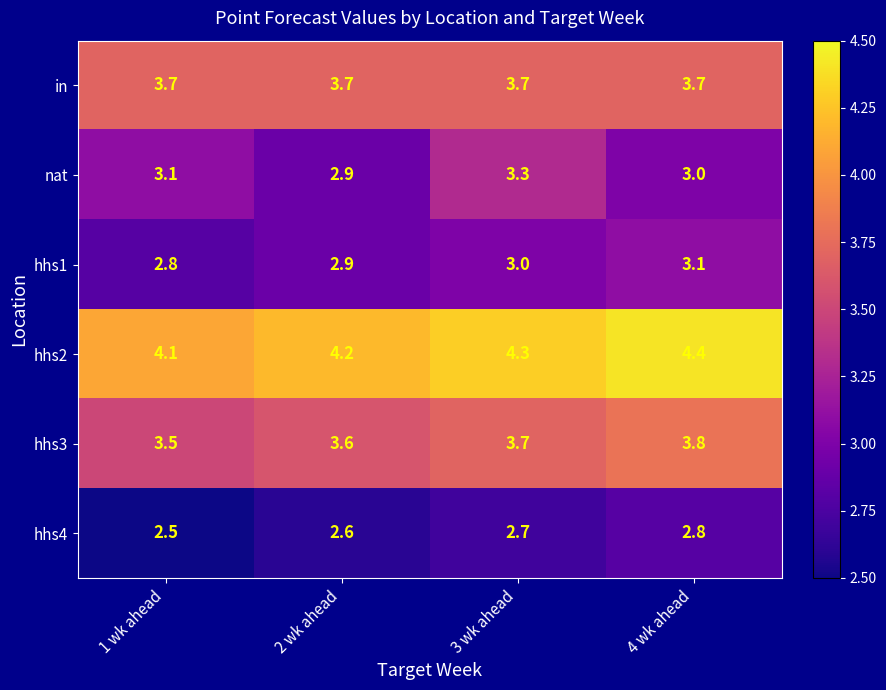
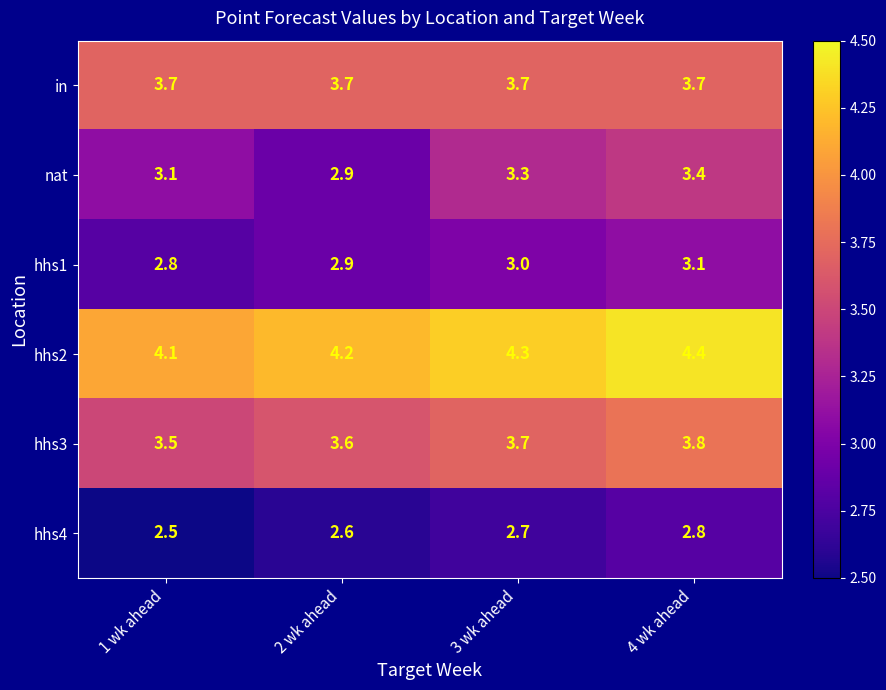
  {
    "in": {
      "1 wk ahead": 3.7,
      "2 wk ahead": 3.7,
      "3 wk ahead": 3.7,
      "4 wk ahead": 3.7
    },
    "nat": {
      "1 wk ahead": 3.1,
      "2 wk ahead": 2.9,
      "3 wk ahead": 3.3,
-     "4 wk ahead": 3.0
+     "4 wk ahead": 3.4
    },
    "hhs1": {
      "1 wk ahead": 2.8,
      "2 wk ahead": 2.9,
      "3 wk ahead": 3.0,
      "4 wk ahead": 3.1
    },
    "hhs2": {
      "1 wk ahead": 4.1,
      "2 wk ahead": 4.2,
      "3 wk ahead": 4.3
    },
    "hhs3": {
      "1 wk ahead": 3.5,
      "2 wk ahead": 3.6,
      "3 wk ahead": 3.7,
      "4 wk ahead": 3.8
    },
    "hhs4": {
      "1 wk ahead": 2.5,
      "2 wk ahead": 2.6,
      "3 wk ahead": 2.7,
      "4 wk ahead": 2.8
    }
  }
